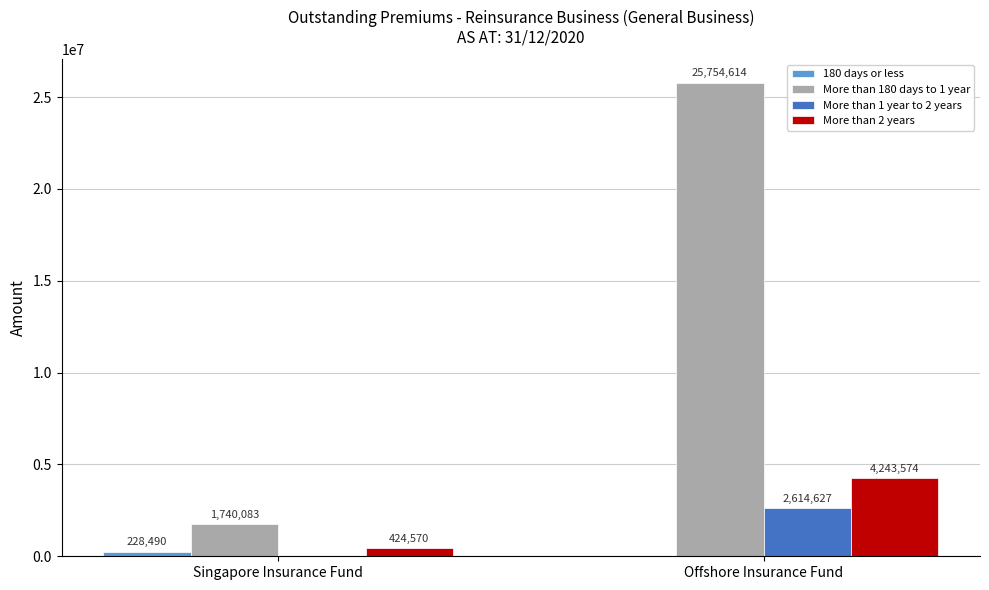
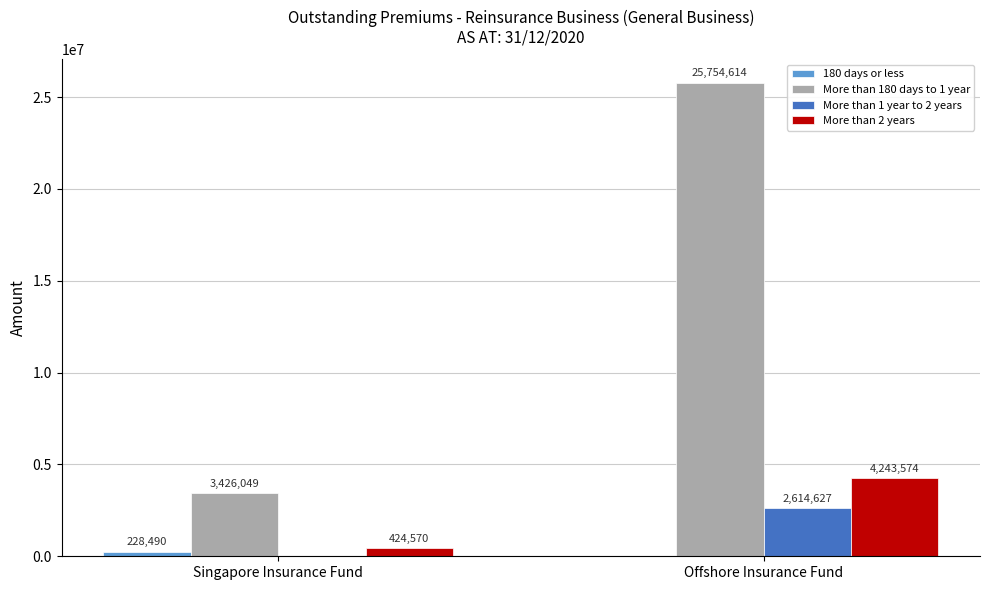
  {
    "More than 180 days to 1 year": {
-     "Singapore Insurance Fund": "1,740,083",
+     "Singapore Insurance Fund": "3,426,049",
      "Offshore Insurance Fund": "25,754,614"
    },
    "More than 2 years": {
      "Singapore Insurance Fund": "424,570",
      "Offshore Insurance Fund": "4,243,574"
    }
  }
